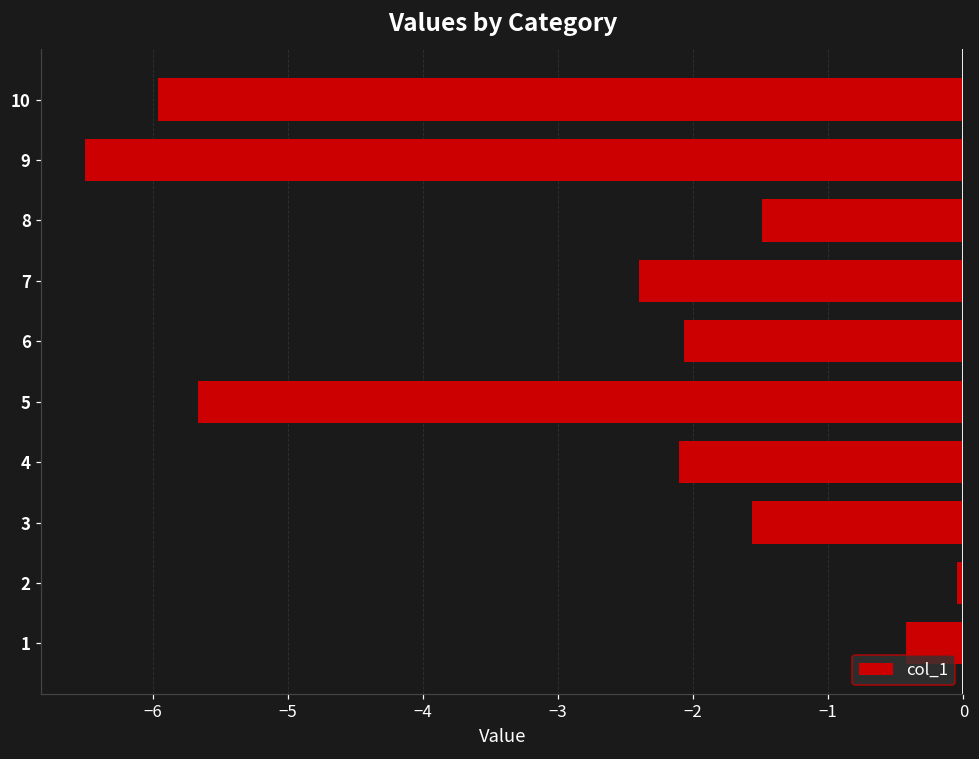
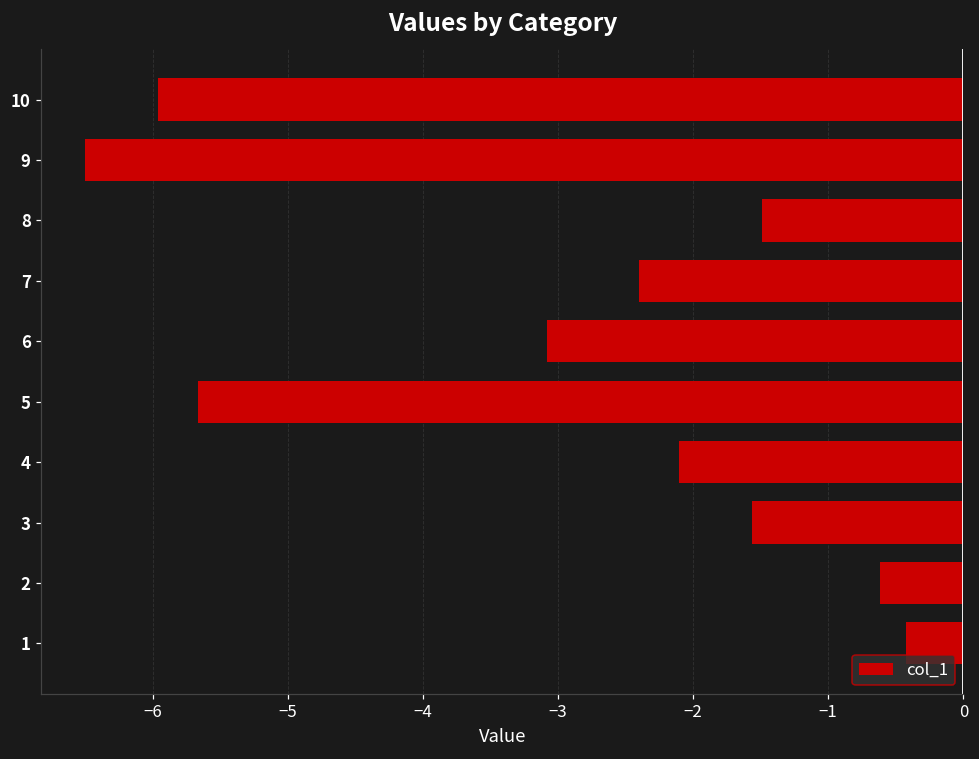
  {
    "10": -5.96,
    "9": -6.50,
    "8": -1.49,
    "7": -2.40,
-   "6": -2.07,
+   "6": -3.08,
    "5": -5.67,
    "4": -2.10,
    "3": -1.56,
-   "2": -0.05,
+   "2": -0.61,
    "1": -0.42
  }
